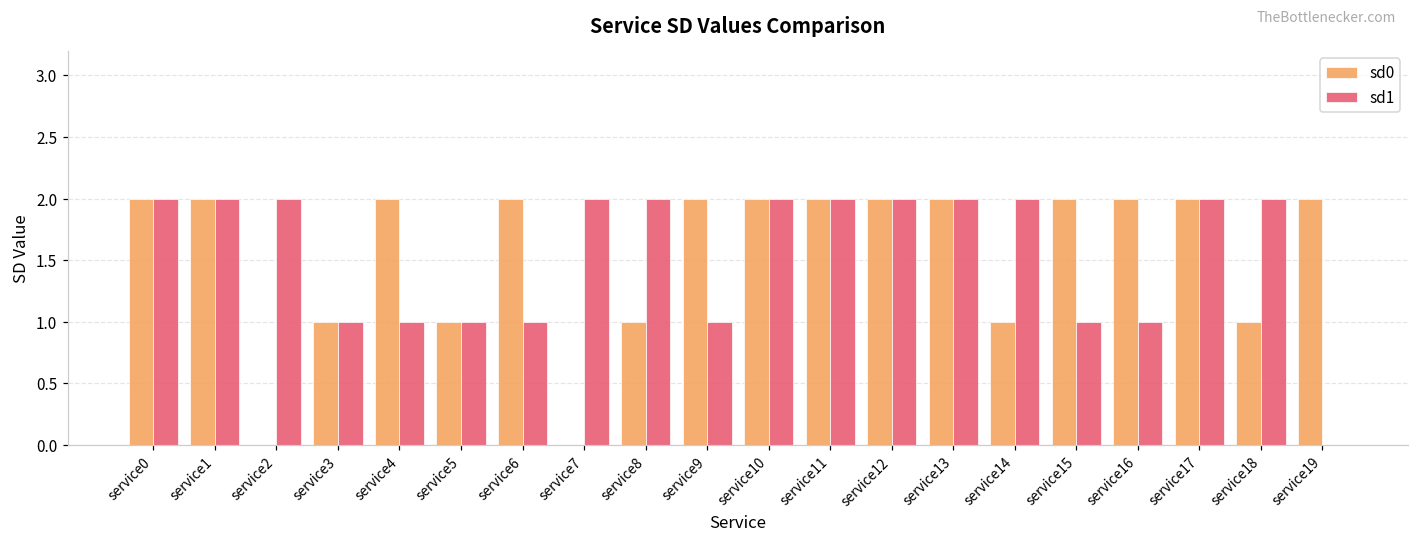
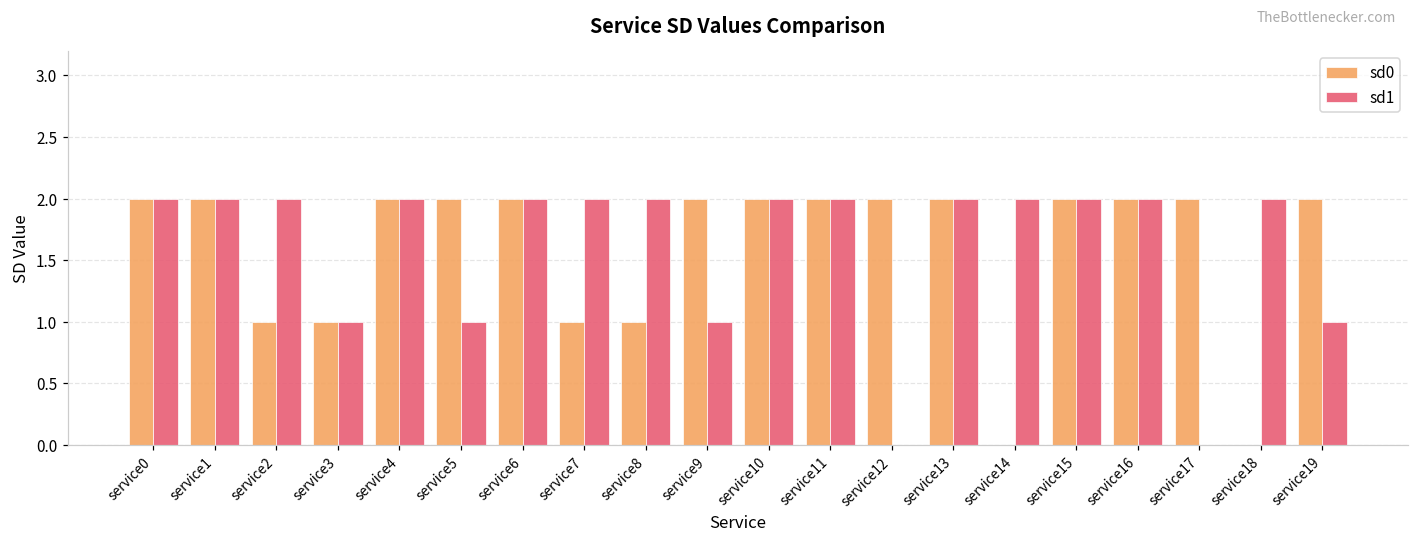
  {
    "sd0": {
      "service0": 2,
      "service1": 2,
-     "service2": 0,
+     "service2": 1,
      "service3": 1,
      "service4": 2,
-     "service5": 1,
+     "service5": 2,
      "service6": 2,
-     "service7": 0,
+     "service7": 1,
      "service8": 1,
      "service9": 2,
      "service10": 2,
      "service11": 2,
      "service12": 2,
      "service13": 2,
-     "service14": 1,
+     "service14": 0,
      "service15": 2,
      "service16": 2,
      "service17": 2,
-     "service18": 1,
+     "service18": 0,
      "service19": 2
    },
    "sd1": {
      "service0": 2,
      "service1": 2,
      "service2": 2,
      "service3": 1,
-     "service4": 1,
+     "service4": 2,
      "service5": 1,
-     "service6": 1,
+     "service6": 2,
      "service7": 2,
      "service8": 2,
      "service9": 1,
      "service10": 2,
      "service11": 2,
-     "service12": 2,
+     "service12": 0,
      "service13": 2,
      "service14": 2,
-     "service15": 1,
-     "service16": 1,
-     "service17": 2,
+     "service15": 2,
+     "service16": 2,
+     "service17": 0,
      "service18": 2,
-     "service19": 0
+     "service19": 1
    }
  }
